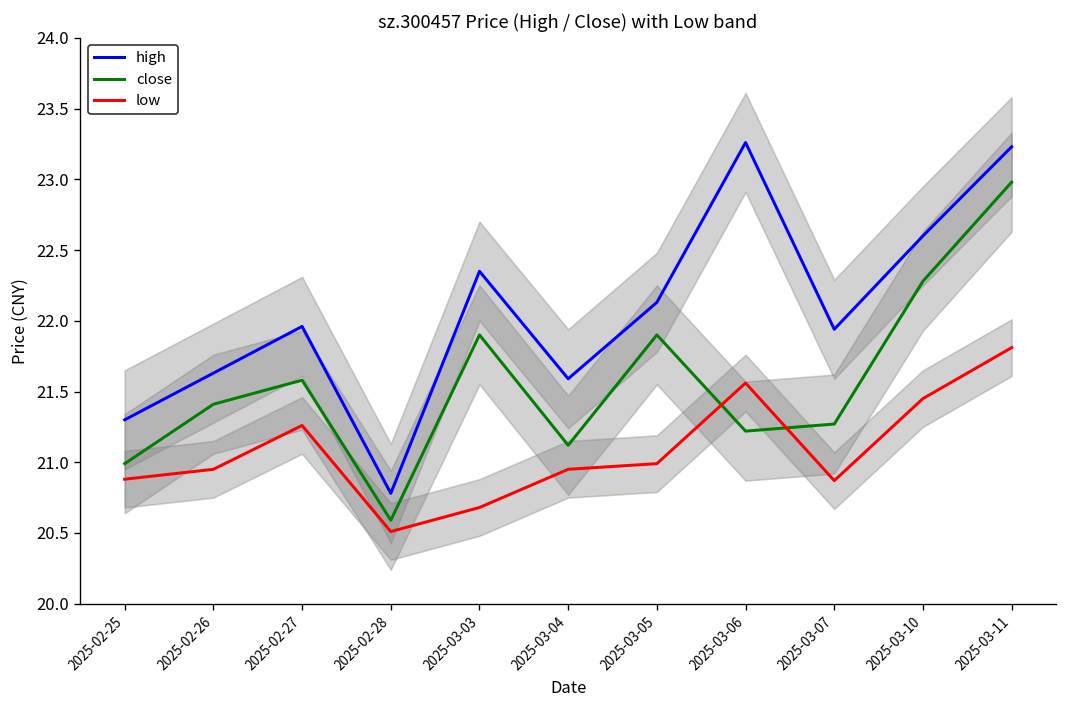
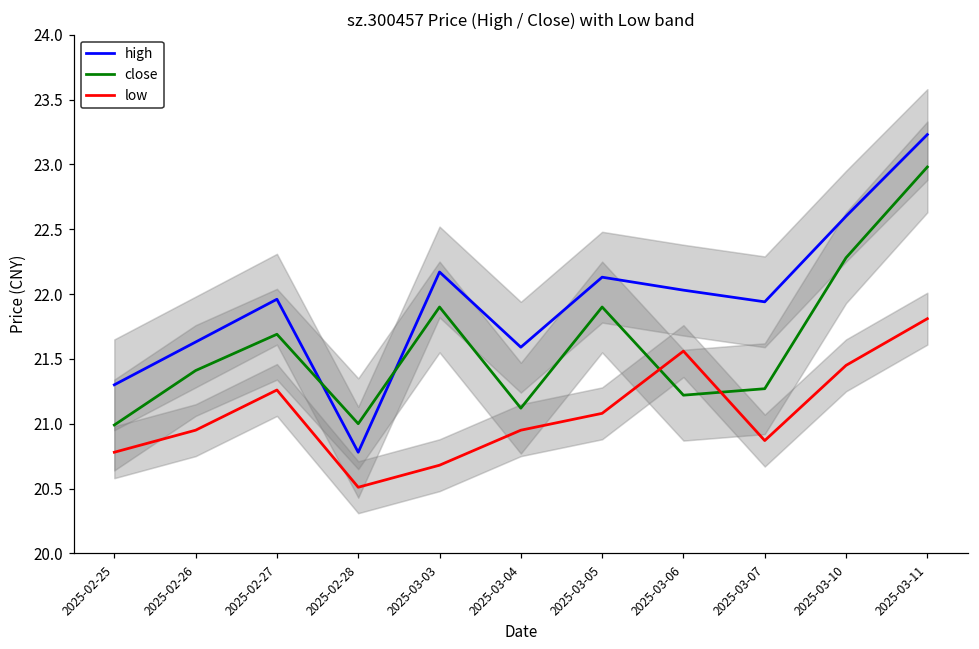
  {
    "high": {
      "2025-02-25": 21.30,
      "2025-02-26": 21.63,
      "2025-02-27": 21.96,
      "2025-02-28": 20.78,
-     "2025-03-03": 22.35,
+     "2025-03-03": 22.17,
      "2025-03-04": 21.59,
      "2025-03-05": 22.13,
-     "2025-03-06": 23.26,
+     "2025-03-06": 22.03,
      "2025-03-07": 21.94,
      "2025-03-10": 22.60,
      "2025-03-11": 23.23
    },
    "close": {
      "2025-02-26": 21.41,
-     "2025-02-27": 21.58,
-     "2025-02-28": 20.59,
+     "2025-02-27": 21.69,
+     "2025-02-28": 21.00,
      "2025-03-03": 21.90,
      "2025-03-04": 21.12,
      "2025-03-05": 21.90,
      "2025-03-06": 21.22,
      "2025-03-07": 21.27,
      "2025-03-10": 22.28,
      "2025-03-11": 22.98
    },
    "low": {
-     "2025-02-25": 20.88,
+     "2025-02-25": 20.78,
      "2025-02-26": 20.95,
      "2025-02-27": 21.26,
      "2025-02-28": 20.51,
      "2025-03-03": 20.68,
      "2025-03-04": 20.95,
-     "2025-03-05": 20.99,
+     "2025-03-05": 21.08,
      "2025-03-07": 20.87,
      "2025-03-10": 21.45,
      "2025-03-11": 21.81
    }
  }
